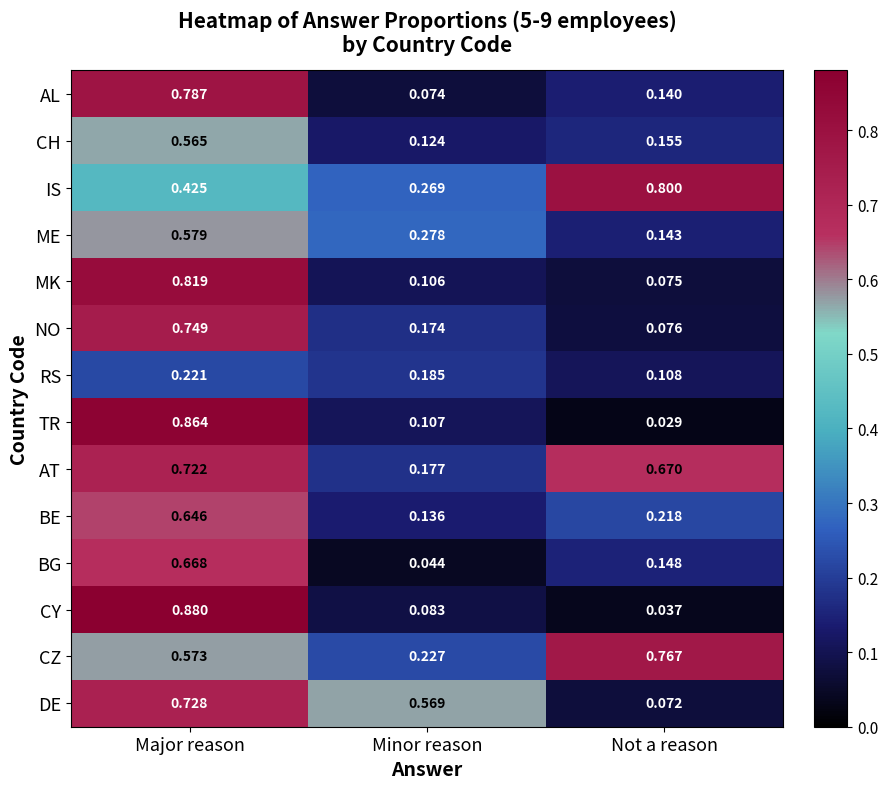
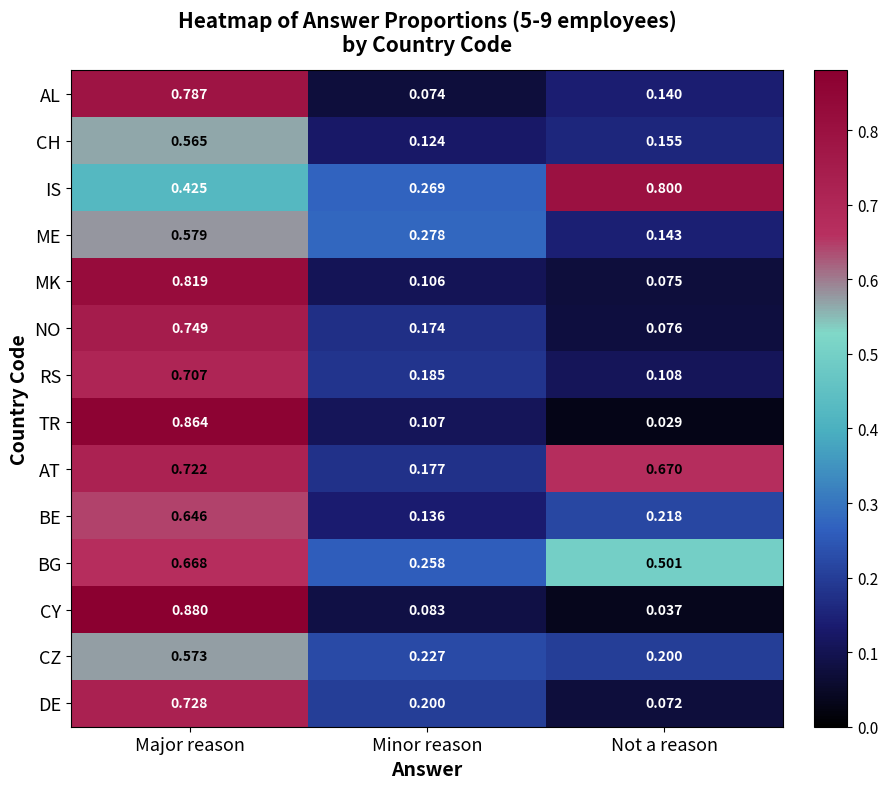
  {
    "AL": {
      "Major reason": 0.787,
      "Minor reason": 0.074,
      "Not a reason": 0.140
    },
    "CH": {
      "Major reason": 0.565,
      "Minor reason": 0.124,
      "Not a reason": 0.155
    },
    "IS": {
      "Major reason": 0.425,
      "Minor reason": 0.269,
      "Not a reason": 0.800
    },
    "ME": {
      "Major reason": 0.579,
      "Minor reason": 0.278,
      "Not a reason": 0.143
    },
    "MK": {
      "Major reason": 0.819,
      "Minor reason": 0.106,
      "Not a reason": 0.075
    },
    "NO": {
      "Major reason": 0.749,
      "Minor reason": 0.174,
      "Not a reason": 0.076
    },
    "RS": {
-     "Major reason": 0.221,
+     "Major reason": 0.707,
      "Minor reason": 0.185,
      "Not a reason": 0.108
    },
    "TR": {
      "Major reason": 0.864,
      "Minor reason": 0.107,
      "Not a reason": 0.029
    },
    "AT": {
      "Major reason": 0.722,
      "Minor reason": 0.177,
      "Not a reason": 0.670
    },
    "BE": {
      "Major reason": 0.646,
      "Minor reason": 0.136,
      "Not a reason": 0.218
    },
    "BG": {
      "Major reason": 0.668,
-     "Minor reason": 0.044,
-     "Not a reason": 0.148
+     "Minor reason": 0.258,
+     "Not a reason": 0.501
    },
    "CY": {
      "Major reason": 0.880,
      "Minor reason": 0.083,
      "Not a reason": 0.037
    },
    "CZ": {
      "Major reason": 0.573,
      "Minor reason": 0.227,
-     "Not a reason": 0.767
+     "Not a reason": 0.200
    },
    "DE": {
      "Major reason": 0.728,
-     "Minor reason": 0.569,
+     "Minor reason": 0.200,
      "Not a reason": 0.072
    }
  }
